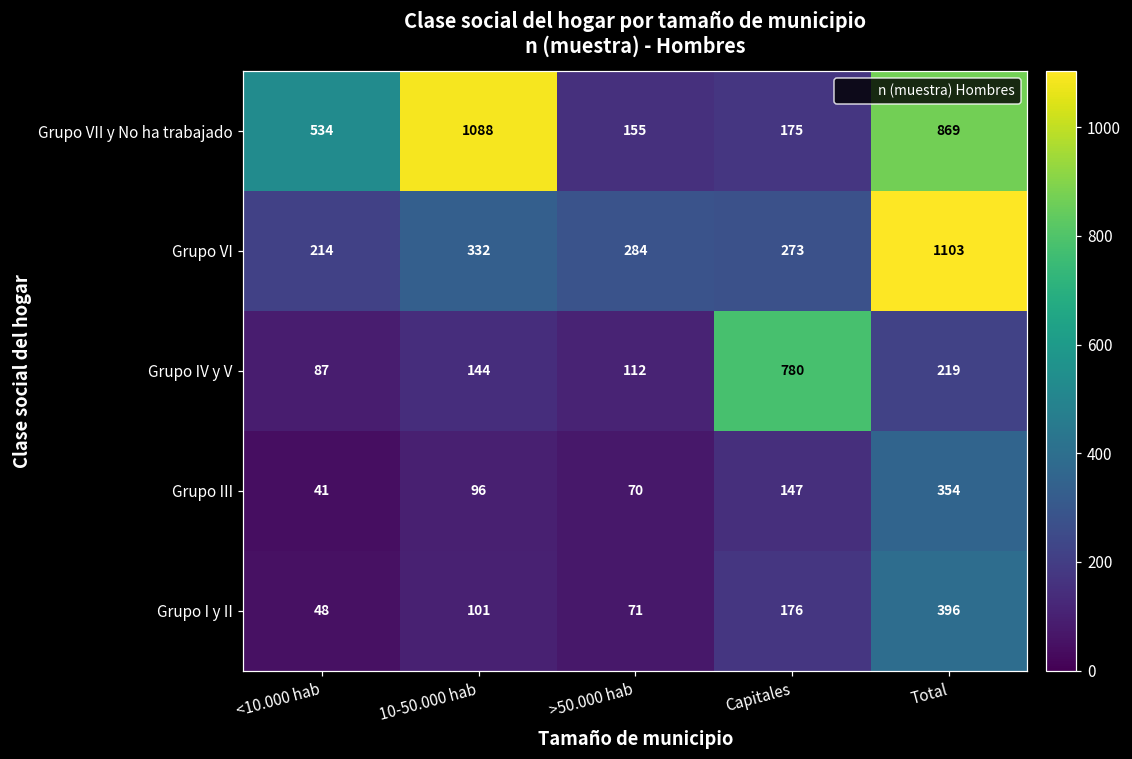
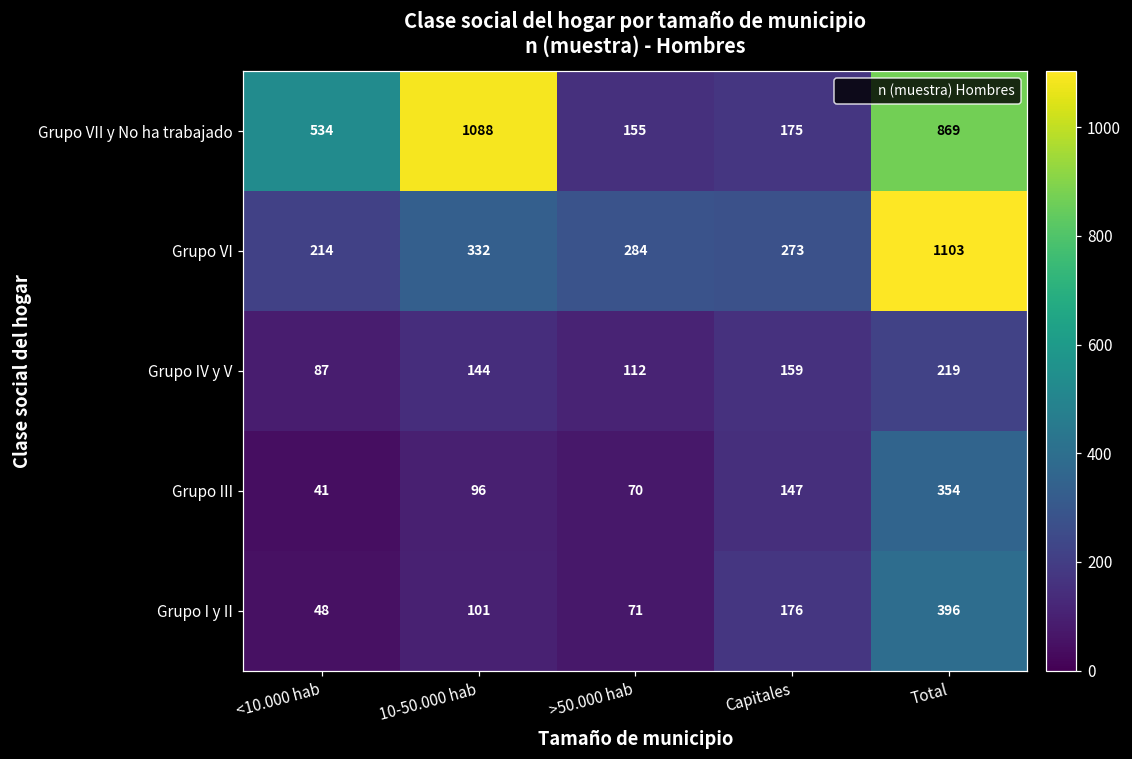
  {
    "Grupo VII y No ha trabajado": {
      "<10.000 hab": 534,
      "10-50.000 hab": 1088,
      ">50.000 hab": 155,
      "Capitales": 175,
      "Total": 869
    },
    "Grupo VI": {
      "<10.000 hab": 214,
      "10-50.000 hab": 332,
      ">50.000 hab": 284,
      "Capitales": 273,
      "Total": 1103
    },
    "Grupo IV y V": {
      "<10.000 hab": 87,
      "10-50.000 hab": 144,
      ">50.000 hab": 112,
-     "Capitales": 780,
+     "Capitales": 159,
      "Total": 219
    },
    "Grupo III": {
      "<10.000 hab": 41,
      "10-50.000 hab": 96,
      ">50.000 hab": 70,
      "Capitales": 147,
      "Total": 354
    },
    "Grupo I y II": {
      "<10.000 hab": 48,
      "10-50.000 hab": 101,
      ">50.000 hab": 71,
      "Capitales": 176,
      "Total": 396
    }
  }
